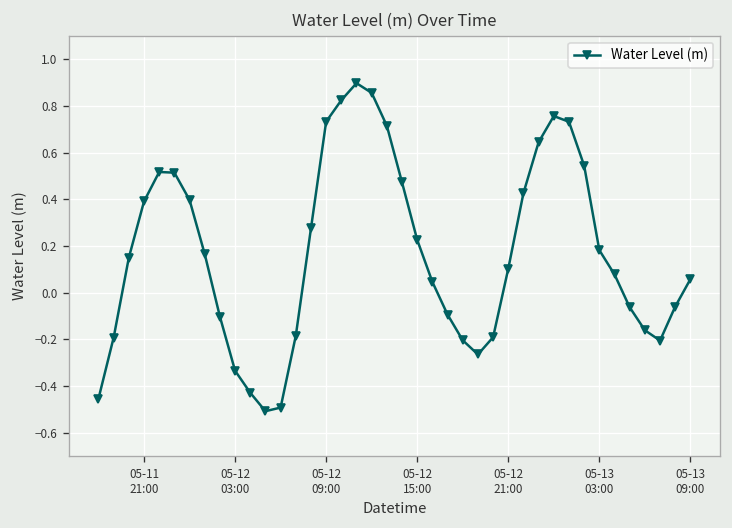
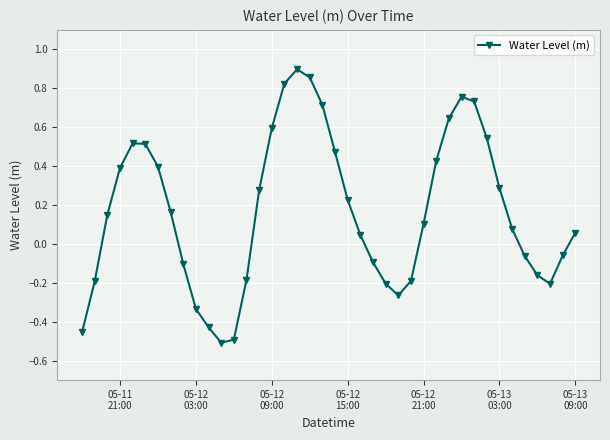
  {
    "05-11 21:00": 0.39,
    "05-12 03:00": -0.33,
-   "05-12 09:00": 0.73,
+   "05-12 09:00": 0.59,
    "05-12 15:00": 0.23,
    "05-12 21:00": 0.10,
-   "05-13 03:00": 0.18,
+   "05-13 03:00": 0.29,
    "05-13 09:00": 0.06
  }
